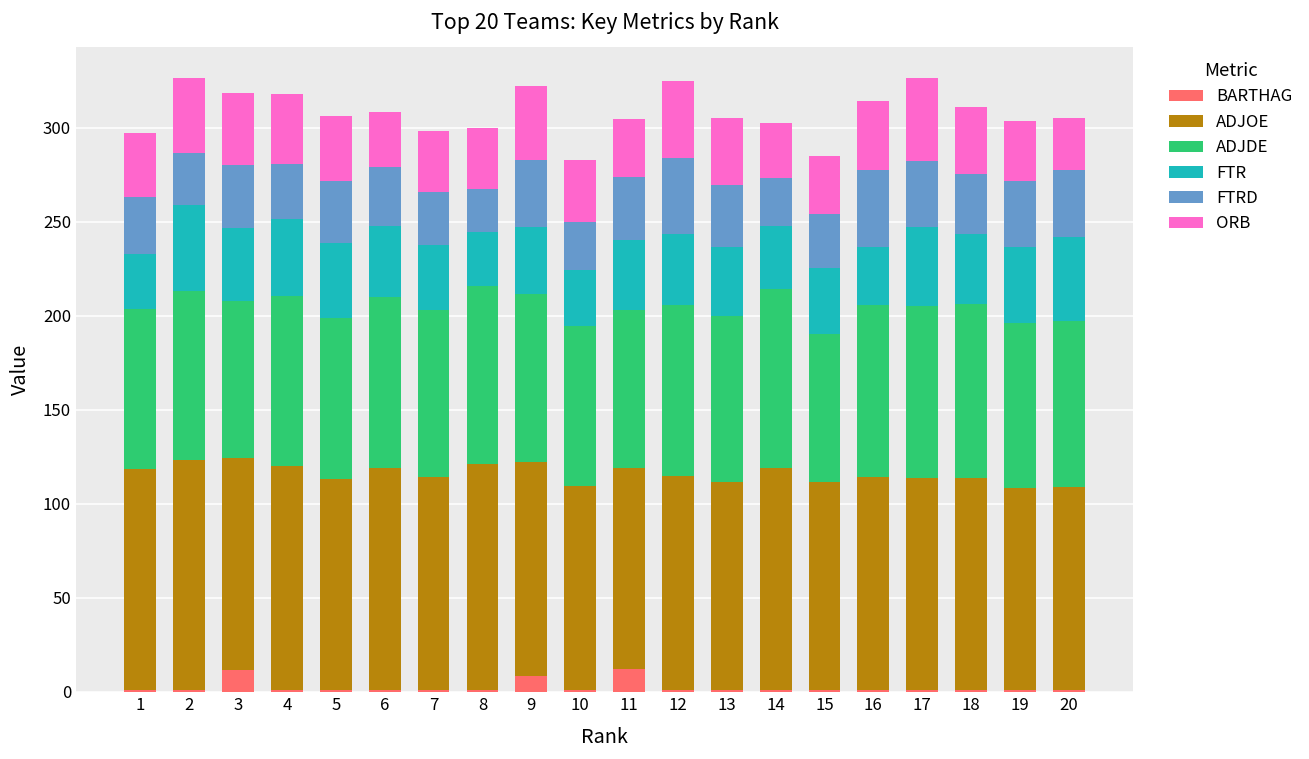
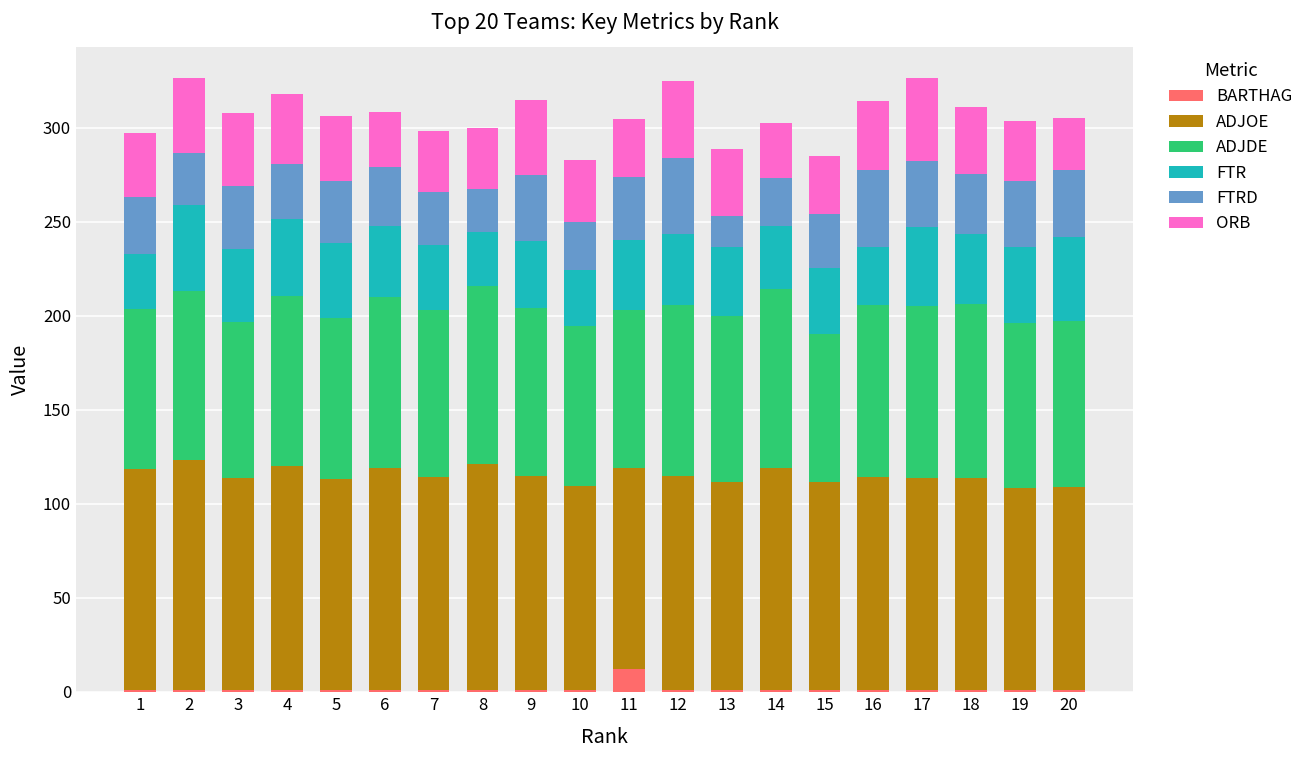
  {
    "BARTHAG": {
-     "3": 12,
-     "9": 8,
+     "3": 1,
+     "9": 1,
      "11": 12
    },
    "ADJOE": {
      "1": 118,
      "2": 123,
      "3": 113,
      "4": 119,
      "5": 112,
      "6": 118,
      "7": 113,
      "8": 121,
      "9": 114,
      "10": 108,
      "11": 107,
      "12": 114,
      "13": 111,
      "14": 118,
      "15": 111,
      "16": 113,
      "17": 113,
      "18": 113,
      "19": 107,
      "20": 108
    },
    "ADJDE": {
      "1": 85,
      "2": 90,
      "3": 83,
      "4": 90,
      "5": 86,
      "6": 91,
      "7": 89,
      "8": 95,
      "9": 90,
      "10": 85,
      "11": 84,
      "12": 91,
      "13": 89,
      "14": 95,
      "15": 79,
      "16": 92,
      "17": 92,
      "18": 92,
      "19": 88,
      "20": 88
    },
    "FTR": {
      "1": 29,
      "2": 46,
      "3": 39,
      "4": 41,
      "5": 40,
      "6": 38,
      "7": 34,
      "8": 29,
      "9": 35,
      "10": 30,
      "11": 37,
      "12": 38,
      "13": 37,
      "14": 34,
      "15": 35,
      "16": 31,
      "17": 42,
      "18": 37,
      "19": 41,
      "20": 45
    },
    "FTRD": {
      "1": 30,
      "2": 28,
      "3": 34,
      "4": 30,
      "5": 33,
      "6": 31,
      "7": 28,
      "8": 23,
      "9": 36,
      "10": 26,
      "11": 34,
      "12": 41,
-     "13": 33,
+     "13": 16,
      "14": 26,
      "15": 29,
      "16": 41,
      "17": 35,
      "18": 32,
      "19": 35,
      "20": 36
    },
    "ORB": {
      "1": 34,
      "2": 40,
      "3": 38,
      "4": 37,
      "5": 34,
      "6": 29,
      "7": 32,
      "8": 33,
      "9": 40,
      "10": 33,
      "11": 31,
      "12": 41,
      "13": 36,
      "14": 29,
      "15": 31,
      "16": 37,
      "17": 44,
      "18": 35,
      "19": 32,
      "20": 28
    }
  }
